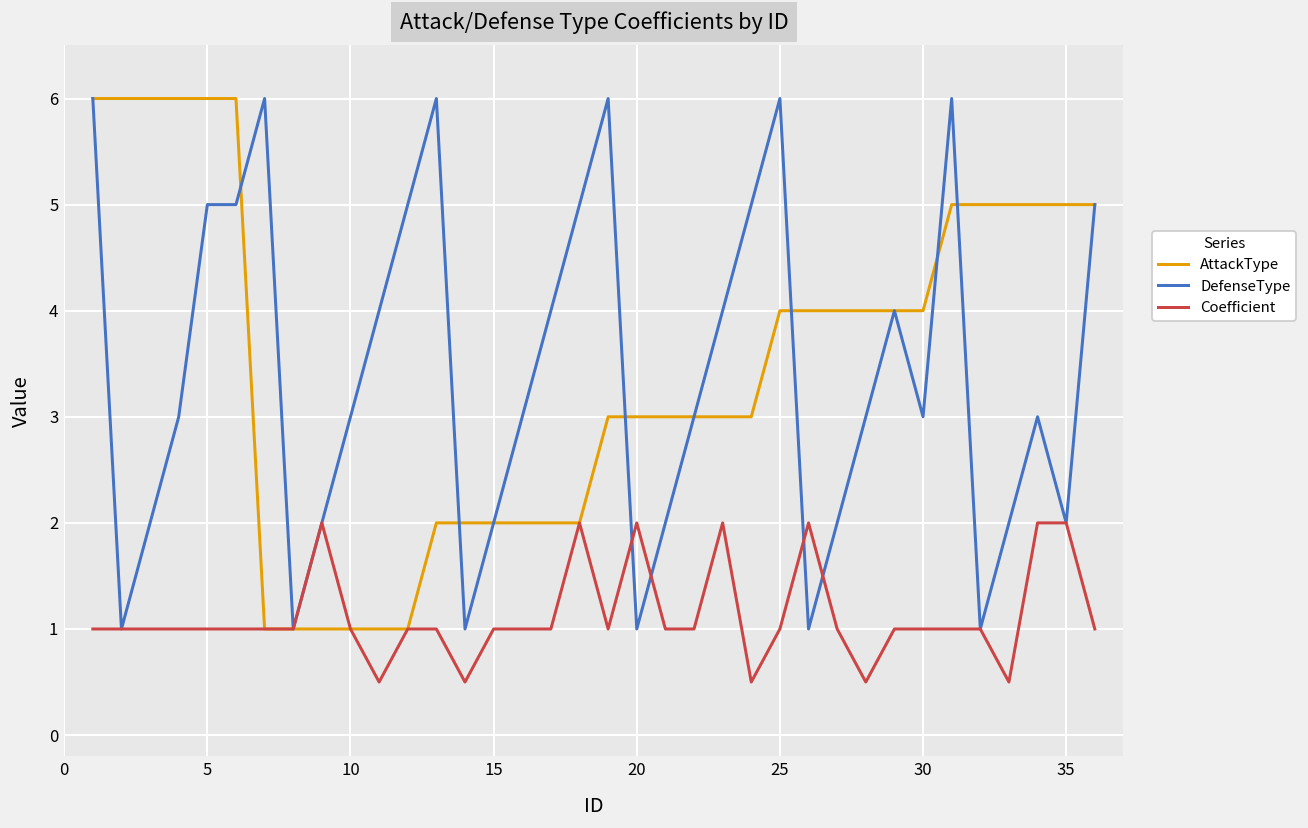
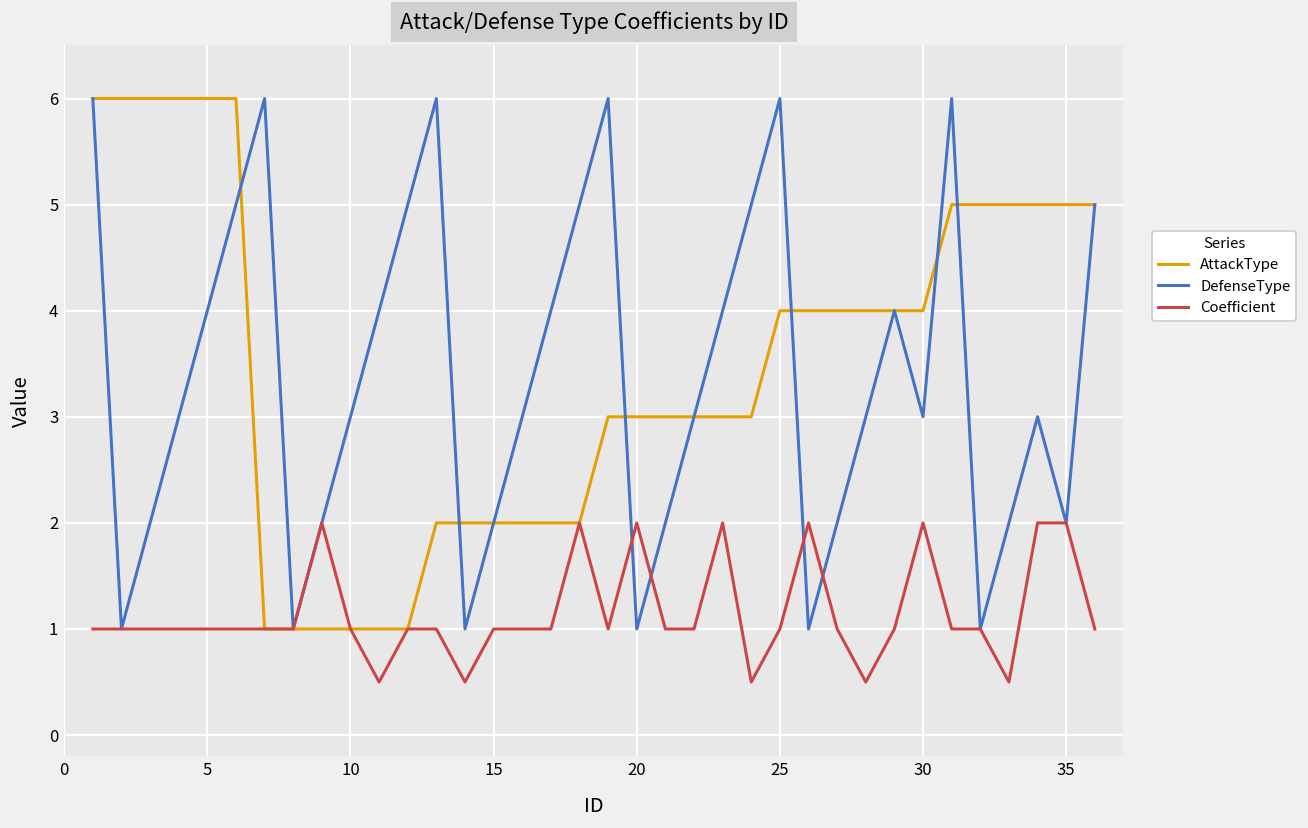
  {
    "AttackType": {
      "5": 6,
      "20": 3,
      "25": 4,
      "30": 4,
      "35": 5
    },
    "DefenseType": {
-     "5": 5,
+     "5": 4,
      "10": 3,
      "20": 1,
      "25": 6,
      "30": 3
    },
    "Coefficient": {
      "5": 1,
      "15": 1,
      "20": 2,
      "25": 1,
-     "30": 1
+     "30": 2
    }
  }
